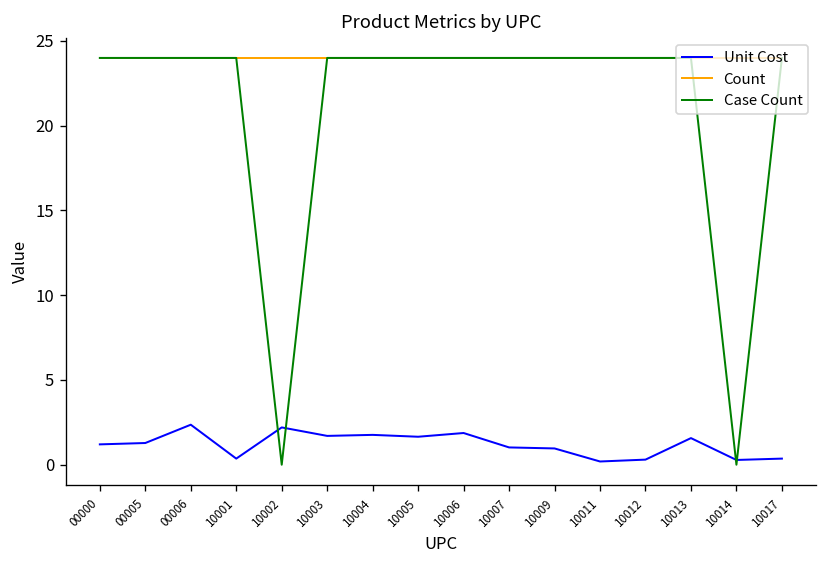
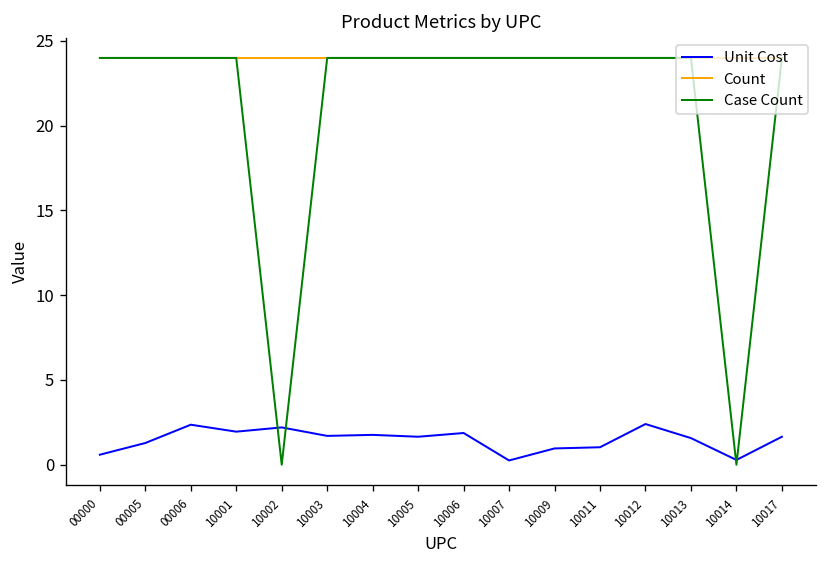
  {
    "Unit Cost": {
-     "00000": 1.2,
+     "00000": 0.6,
      "00005": 1.3,
      "00006": 2.4,
-     "10001": 0.4,
+     "10001": 2.0,
      "10002": 2.2,
      "10003": 1.7,
      "10004": 1.8,
      "10005": 1.7,
      "10006": 1.9,
-     "10007": 1.0,
+     "10007": 0.3,
      "10009": 1.0,
-     "10011": 0.2,
-     "10012": 0.3,
+     "10011": 1.0,
+     "10012": 2.4,
      "10013": 1.6,
      "10014": 0.3,
-     "10017": 0.4
+     "10017": 1.7
    },
    "Count": {
      "10002": 24.0
    },
    "Case Count": {
      "10002": 0.0,
      "10014": 0.0
    }
  }
